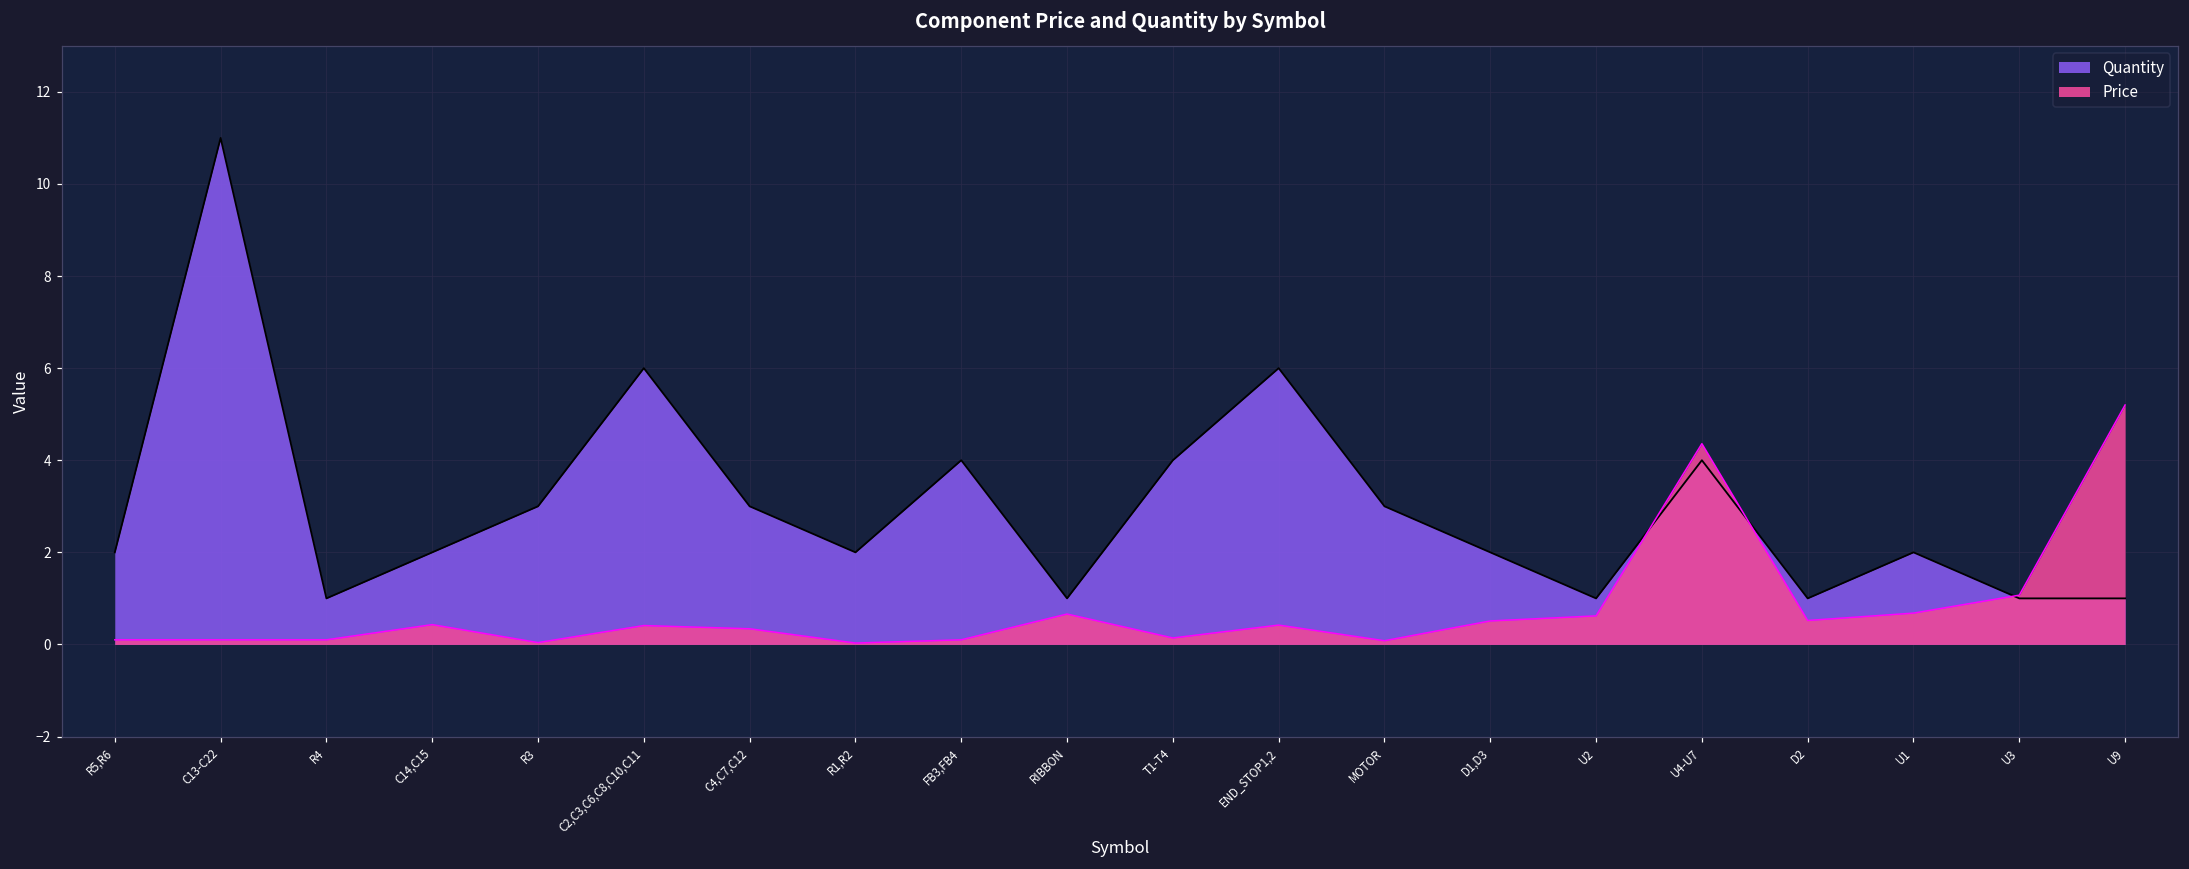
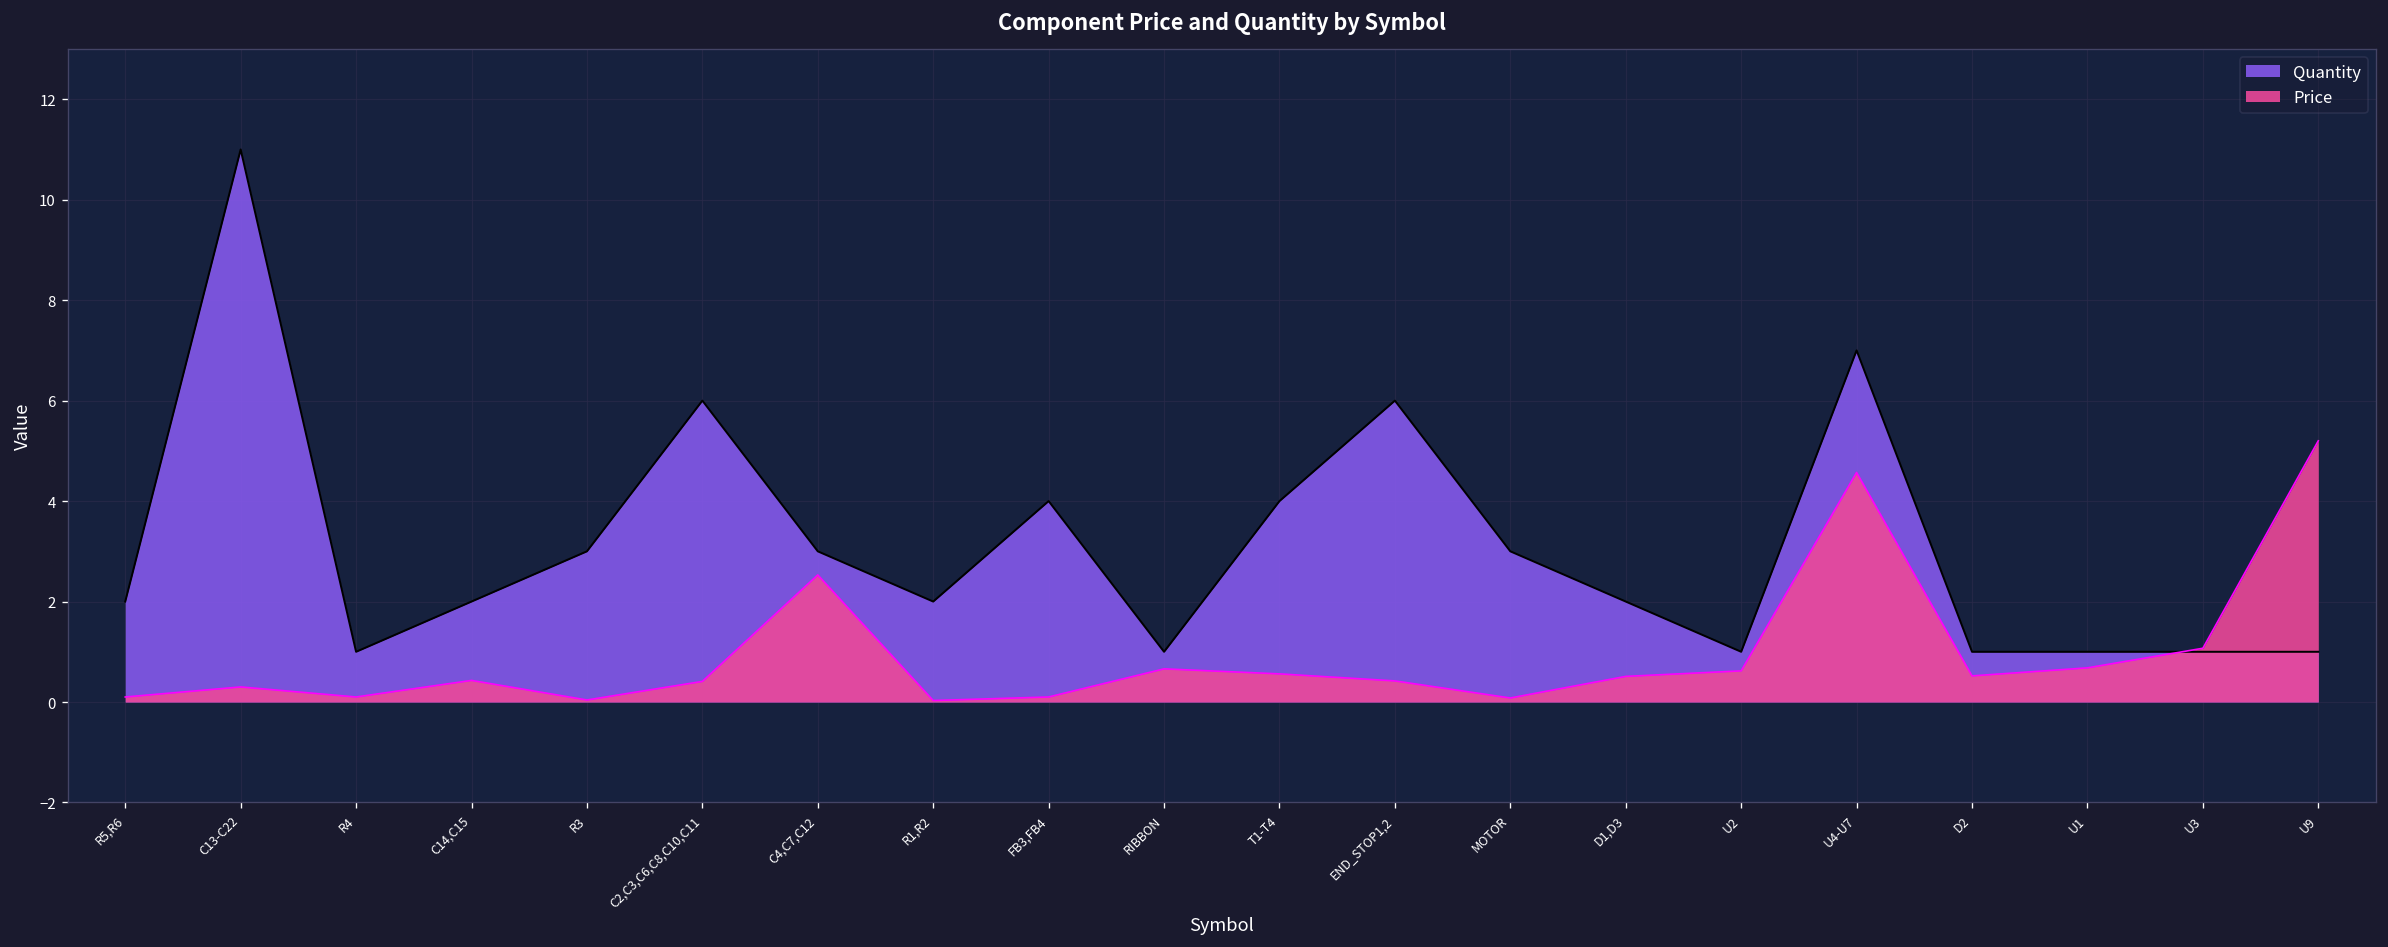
  {
    "Quantity": {
      "R5,R6": 2,
      "C13-C22": 11,
      "R4": 1,
      "C14,C15": 2,
      "R3": 3,
      "C2,C3,C6,C8,C10,C11": 6,
      "C4,C7,C12": 3,
      "R1,R2": 2,
      "FB3,FB4": 4,
      "RIBBON": 1,
      "T1-T4": 4,
      "END_STOP1,2": 6,
      "MOTOR": 3,
      "D1,D3": 2,
      "U2": 1,
-     "U4-U7": 4,
+     "U4-U7": 7,
      "D2": 1,
-     "U1": 2,
+     "U1": 1,
      "U3": 1,
      "U9": 1
    },
    "Price": {
      "R5,R6": 0.1,
-     "C13-C22": 0.1,
+     "C13-C22": 0.3,
      "R4": 0.1,
      "C14,C15": 0.4,
      "R3": 0.0,
      "C2,C3,C6,C8,C10,C11": 0.4,
-     "C4,C7,C12": 0.3,
+     "C4,C7,C12": 2.5,
      "R1,R2": 0.0,
      "FB3,FB4": 0.1,
      "RIBBON": 0.7,
-     "T1-T4": 0.1,
+     "T1-T4": 0.6,
      "END_STOP1,2": 0.4,
      "MOTOR": 0.1,
      "D1,D3": 0.5,
      "U2": 0.6,
-     "U4-U7": 4.4,
+     "U4-U7": 4.6,
      "D2": 0.5,
      "U1": 0.7,
      "U3": 1.1,
      "U9": 5.2
    }
  }
